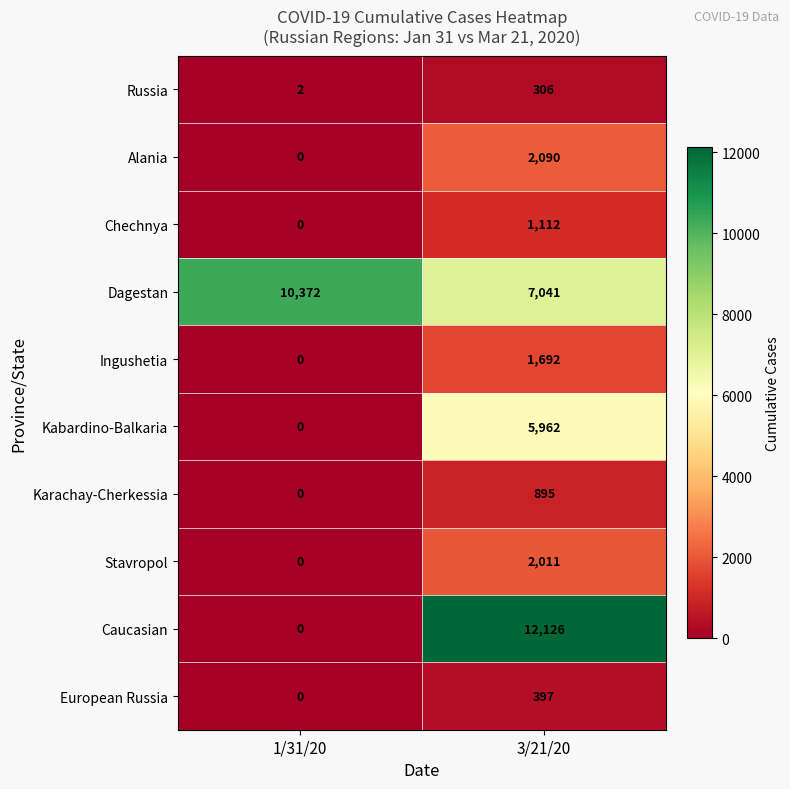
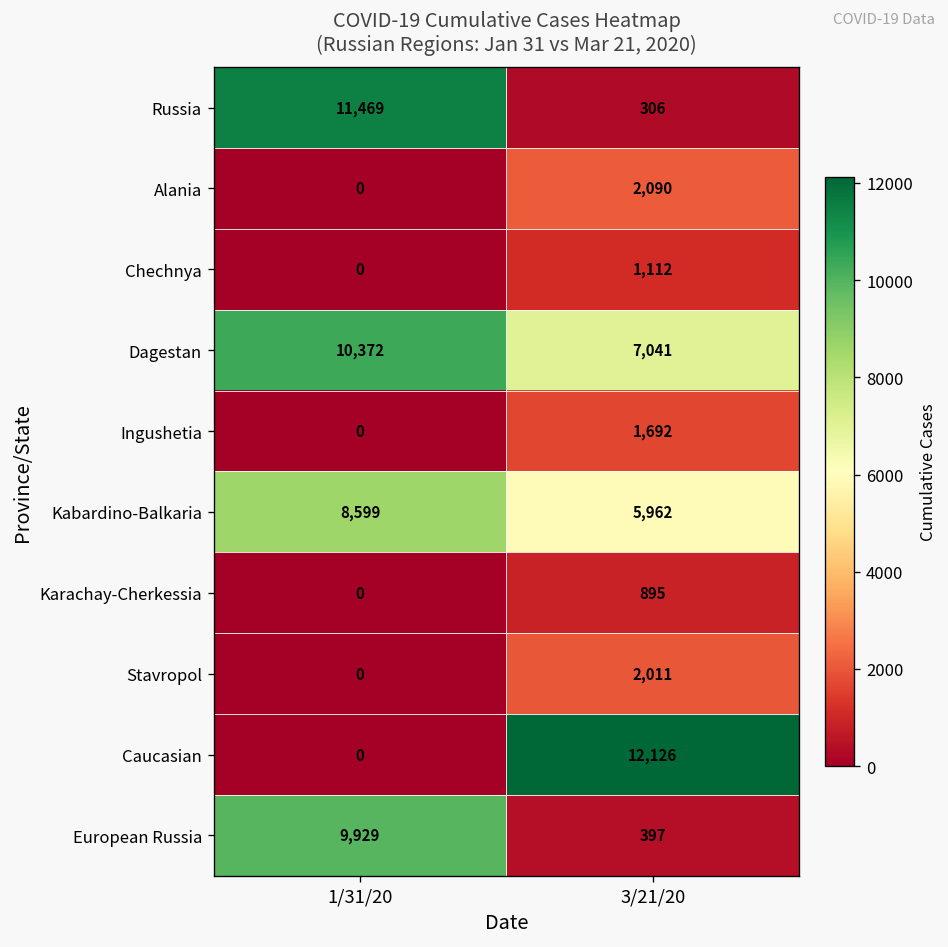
  {
    "Russia": {
-     "1/31/20": "2",
+     "1/31/20": "11,469",
      "3/21/20": "306"
    },
    "Alania": {
      "1/31/20": "0",
      "3/21/20": "2,090"
    },
    "Chechnya": {
      "1/31/20": "0",
      "3/21/20": "1,112"
    },
    "Dagestan": {
      "1/31/20": "10,372",
      "3/21/20": "7,041"
    },
    "Ingushetia": {
      "1/31/20": "0",
      "3/21/20": "1,692"
    },
    "Kabardino-Balkaria": {
-     "1/31/20": "0",
+     "1/31/20": "8,599",
      "3/21/20": "5,962"
    },
    "Karachay-Cherkessia": {
      "1/31/20": "0",
      "3/21/20": "895"
    },
    "Stavropol": {
      "1/31/20": "0",
      "3/21/20": "2,011"
    },
    "Caucasian": {
      "1/31/20": "0",
      "3/21/20": "12,126"
    },
    "European Russia": {
-     "1/31/20": "0",
+     "1/31/20": "9,929",
      "3/21/20": "397"
    }
  }
